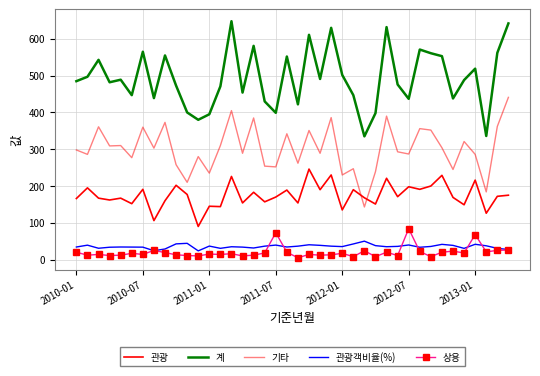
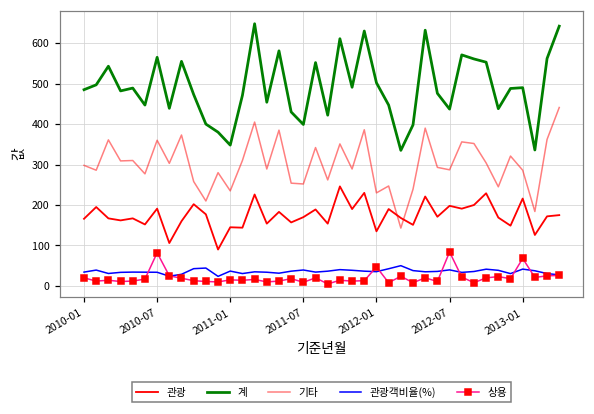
  {
    "계": {
      "2010-01": 490,
      "2010-07": 570,
-     "2011-01": 400,
+     "2011-01": 350,
      "2011-07": 400,
      "2012-01": 500,
      "2012-07": 440,
-     "2013-01": 520
+     "2013-01": 490
    },
    "관광객비율(%)": {
      "2010-01": 30,
      "2010-07": 30,
      "2011-01": 40,
      "2011-07": 40,
      "2012-01": 40,
      "2012-07": 40,
      "2013-01": 40
    },
    "상용": {
      "2010-01": 20,
-     "2010-07": 10,
+     "2010-07": 80,
      "2011-01": 20,
-     "2011-07": 70,
-     "2012-01": 20,
+     "2011-07": 10,
+     "2012-01": 50,
      "2012-07": 80,
      "2013-01": 70
    }
  }
